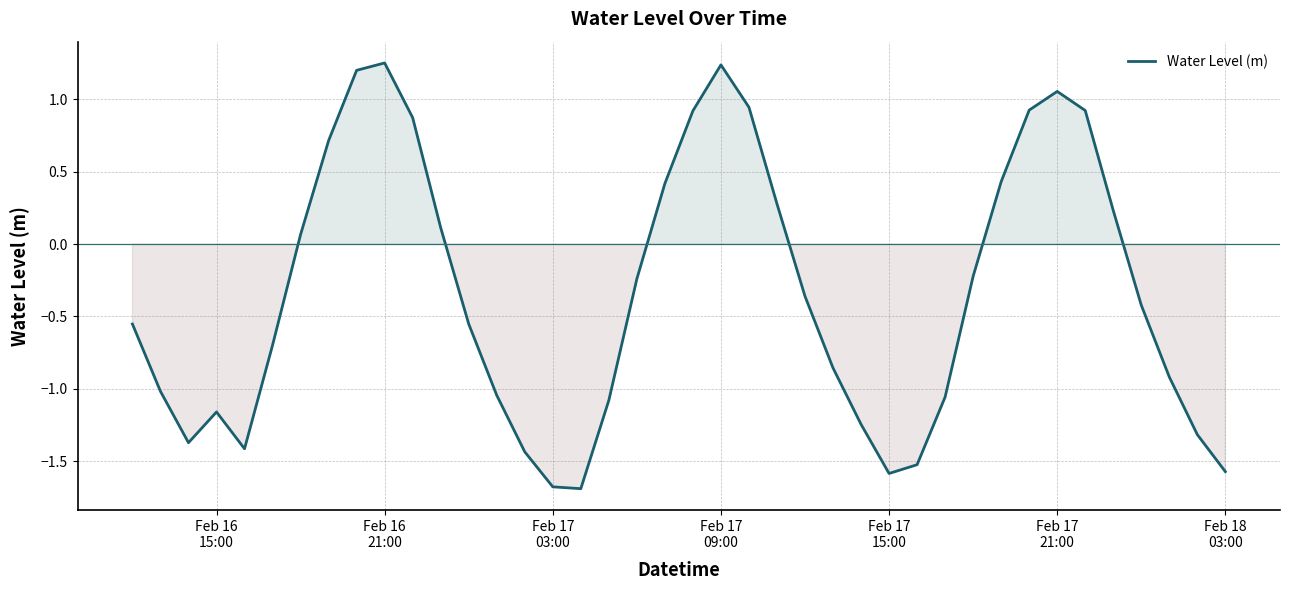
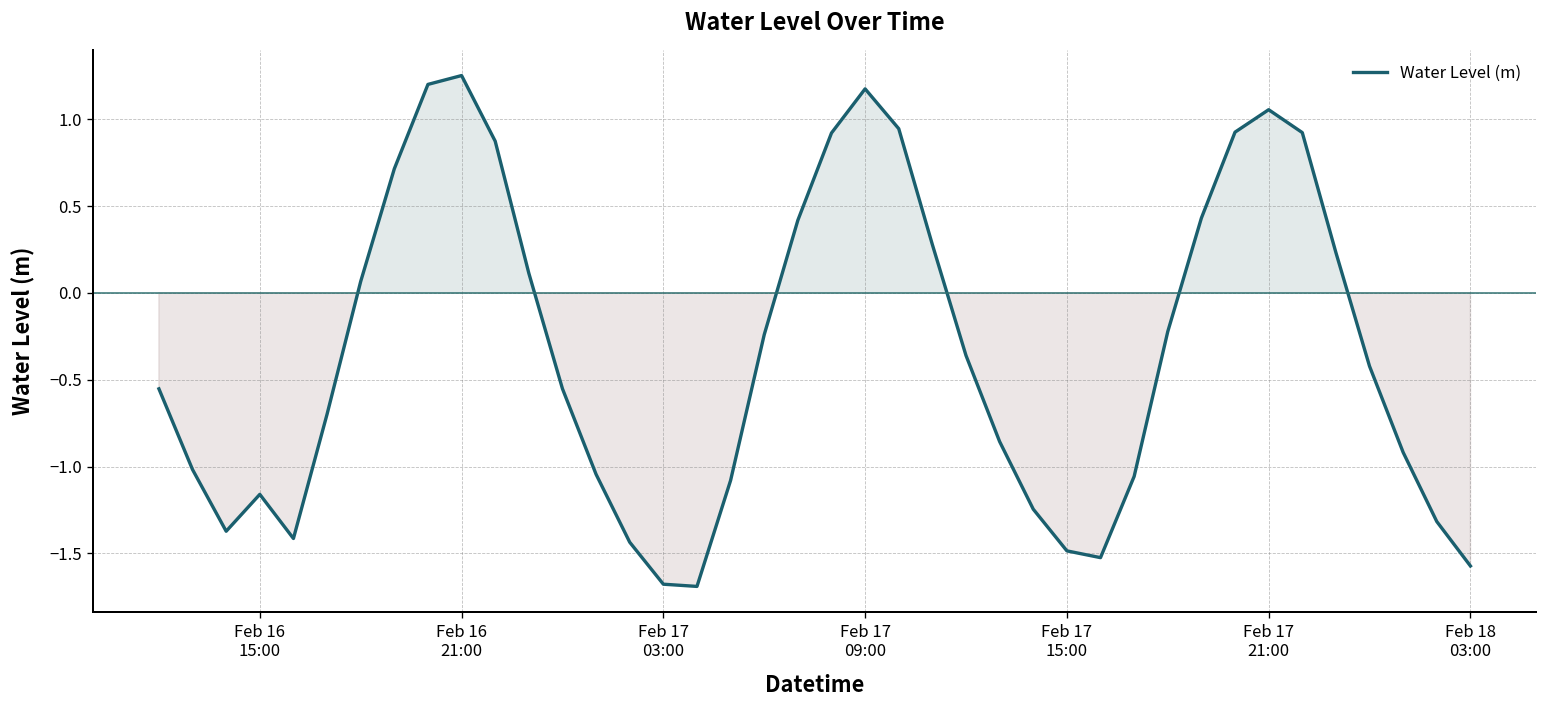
  {
    "Feb 16 15:00": -1.16,
    "Feb 16 21:00": 1.25,
    "Feb 17 03:00": -1.68,
-   "Feb 17 09:00": 1.24,
-   "Feb 17 15:00": -1.58,
+   "Feb 17 09:00": 1.17,
+   "Feb 17 15:00": -1.49,
    "Feb 17 21:00": 1.05,
    "Feb 18 03:00": -1.57
  }
